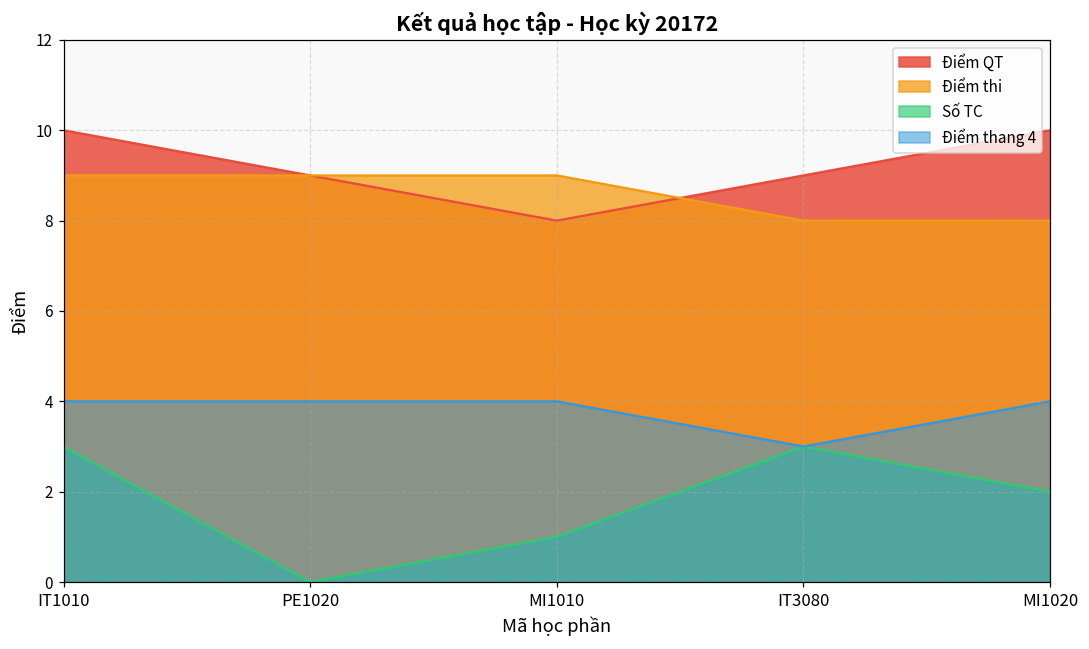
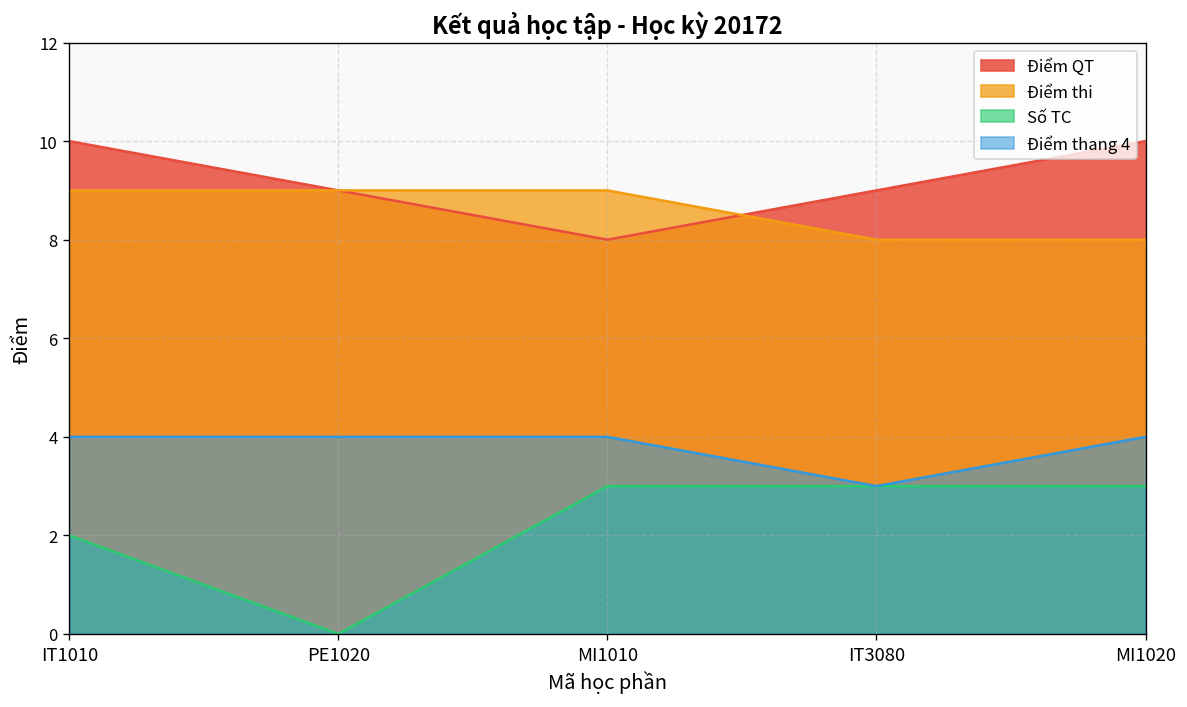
  {
    "Điểm QT": {
      "IT1010": 10,
      "MI1010": 8,
      "IT3080": 9,
      "MI1020": 10
    },
    "Điểm thi": {
      "IT1010": 9,
      "MI1010": 9,
      "IT3080": 8,
      "MI1020": 8
    },
    "Số TC": {
-     "IT1010": 3,
+     "IT1010": 2,
      "PE1020": 0,
-     "MI1010": 1,
-     "MI1020": 2
+     "MI1010": 3,
+     "MI1020": 3
    },
    "Điểm thang 4": {
      "IT1010": 4,
      "PE1020": 4,
      "MI1010": 4,
      "MI1020": 4
    }
  }
